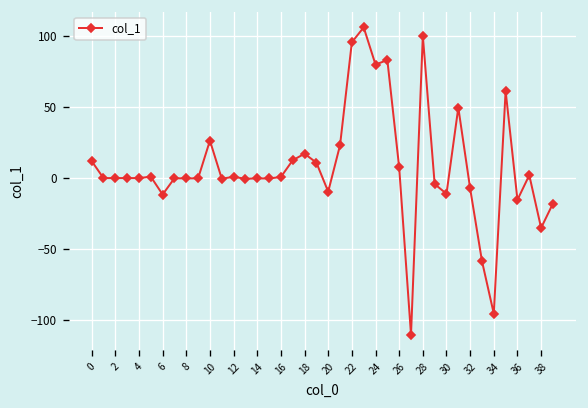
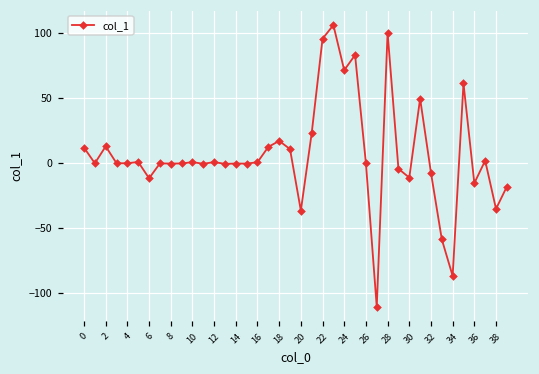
  {
    "0": 12,
-   "2": 0,
+   "2": 13,
    "4": 0,
    "6": -12,
    "8": 0,
-   "10": 26,
+   "10": 1,
    "12": 1,
    "14": 0,
    "16": 1,
    "18": 17,
-   "20": -10,
+   "20": -36,
    "22": 96,
-   "24": 80,
-   "26": 8,
+   "24": 72,
+   "26": 0,
    "28": 100,
    "30": -11,
    "32": -7,
-   "34": -96,
+   "34": -87,
    "36": -15,
    "38": -35
  }
